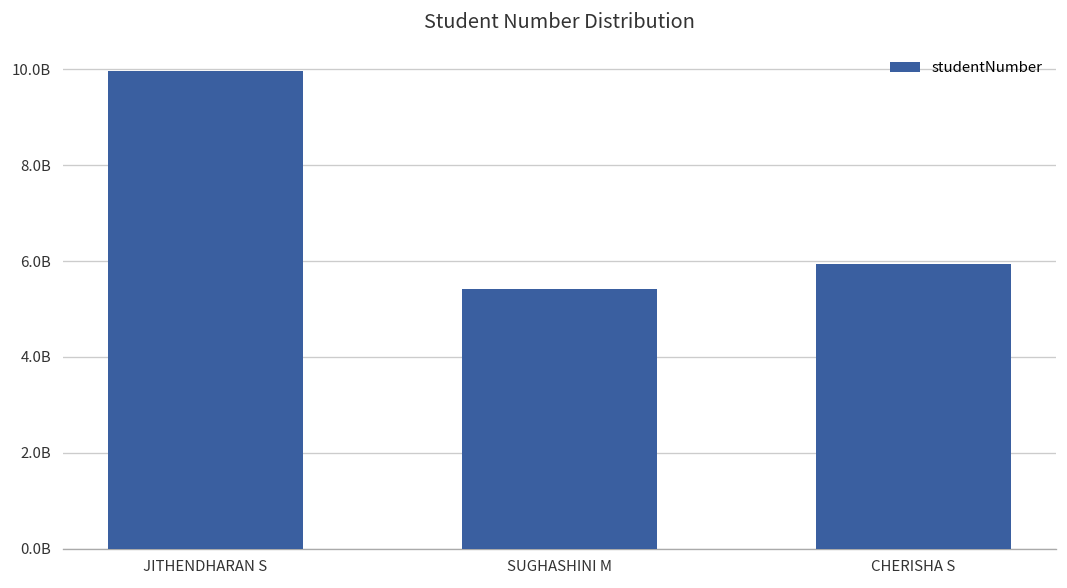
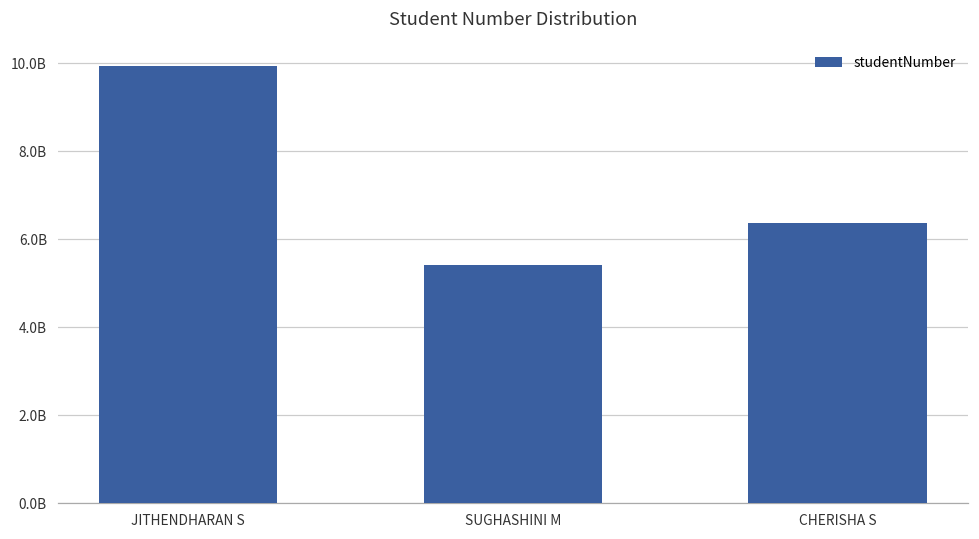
  {
    "JITHENDHARAN S": 10000000000,
    "SUGHASHINI M": 5400000000,
-   "CHERISHA S": 5900000000
+   "CHERISHA S": 6400000000
  }
